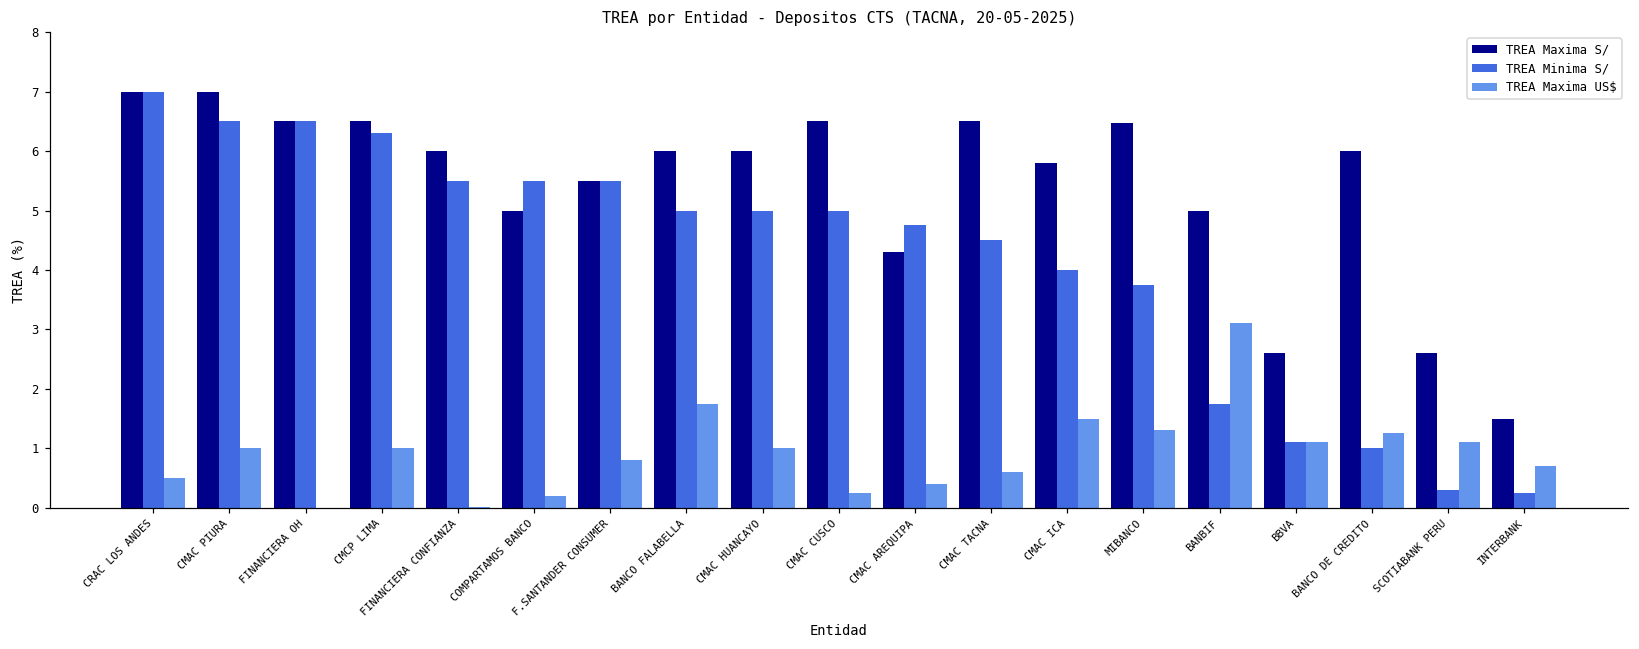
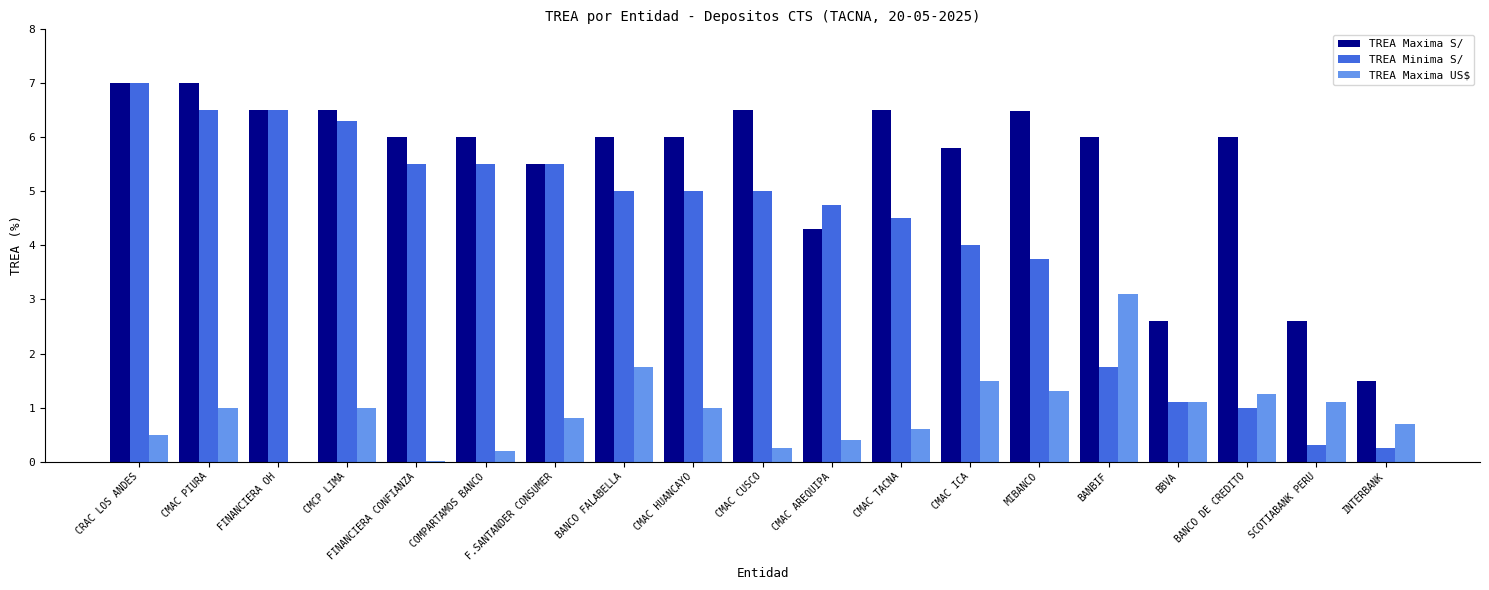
  {
    "TREA Maxima S/": {
      "CRAC LOS ANDES": 7,
      "CMAC PIURA": 7,
      "FINANCIERA OH": 6.5,
      "CMCP LIMA": 6.5,
      "FINANCIERA CONFIANZA": 6,
-     "COMPARTAMOS BANCO": 5,
+     "COMPARTAMOS BANCO": 6,
      "F.SANTANDER CONSUMER": 5.5,
      "BANCO FALABELLA": 6,
      "CMAC HUANCAYO": 6,
      "CMAC CUSCO": 6.5,
      "CMAC AREQUIPA": 4.3,
      "CMAC TACNA": 6.5,
      "CMAC ICA": 5.8,
      "MIBANCO": 6.5,
-     "BANBIF": 5,
+     "BANBIF": 6,
      "BBVA": 2.6,
      "BANCO DE CREDITO": 6,
      "SCOTIABANK PERU": 2.6,
      "INTERBANK": 1.5
    }
  }
